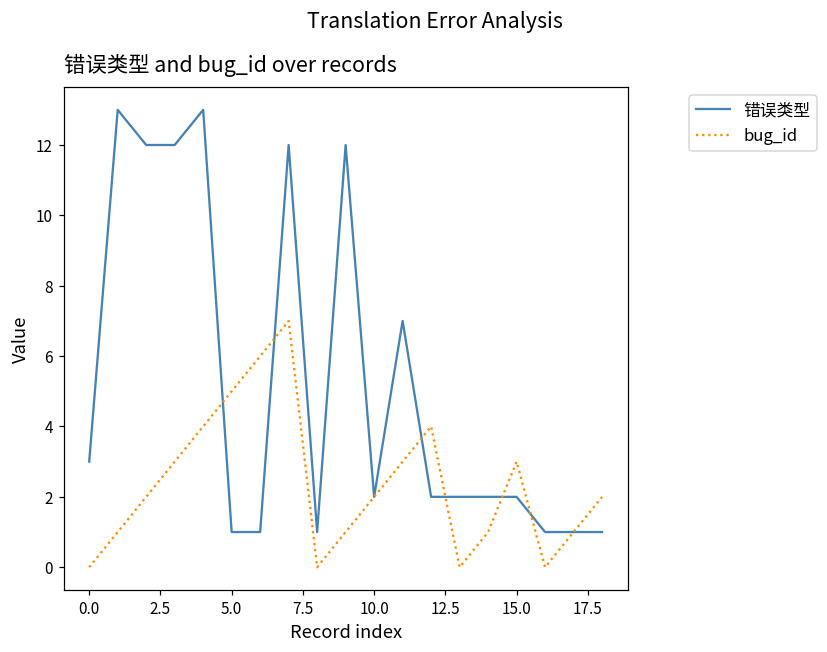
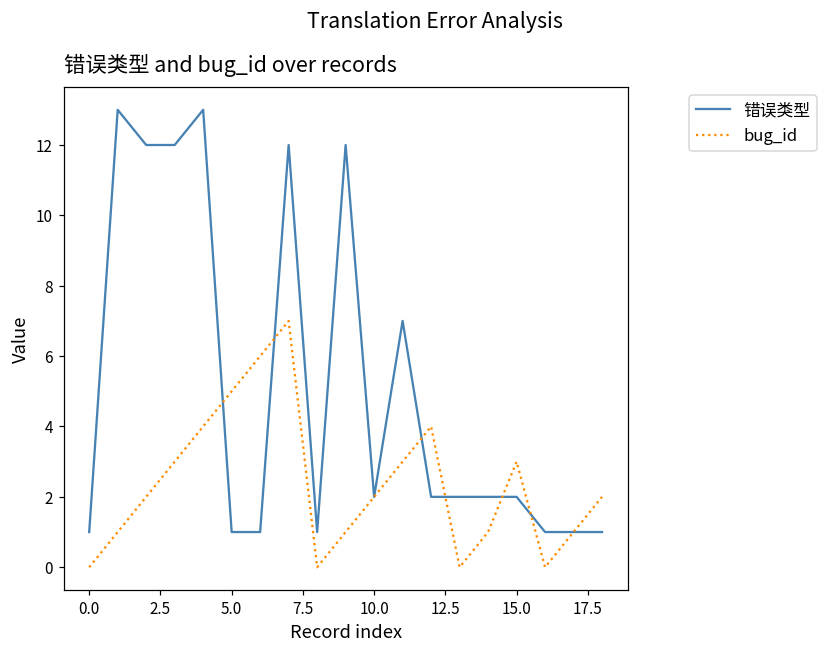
  {
    "错误类型": {
-     "0.0": 3,
+     "0.0": 1,
      "5.0": 1,
      "15.0": 2
    },
    "bug_id": {
      "0.0": 0,
      "5.0": 5,
      "15.0": 3
    }
  }
